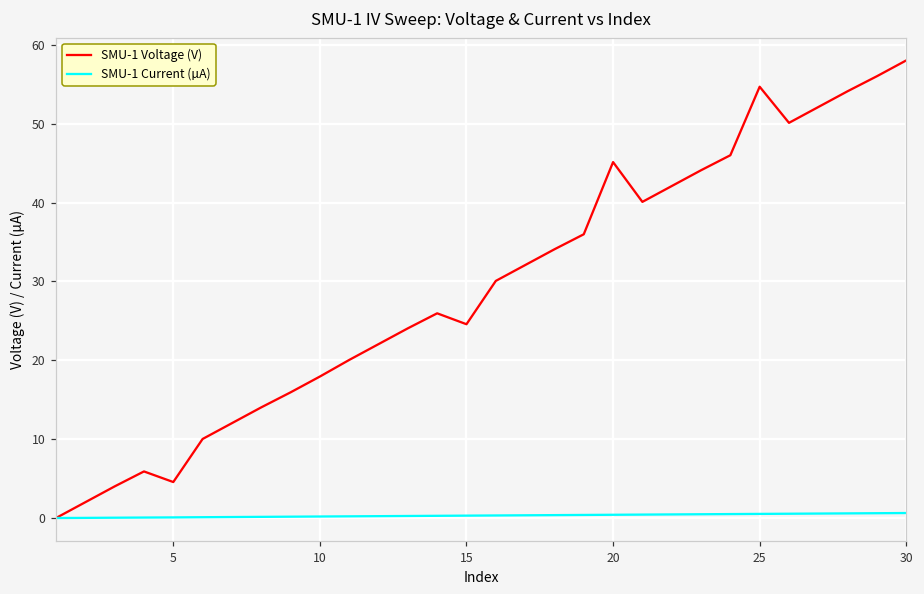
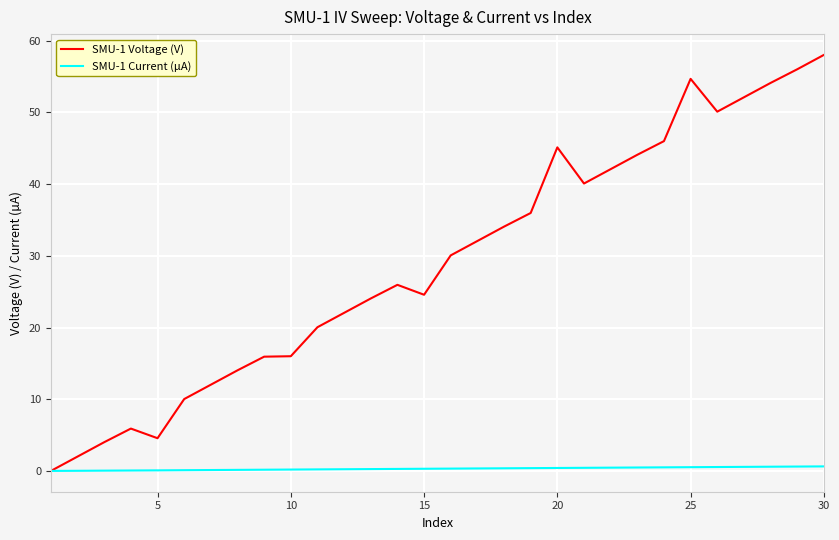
  {
    "SMU-1 Voltage (V)": {
      "5": 5,
-     "10": 18,
+     "10": 16,
      "15": 25,
      "20": 45,
      "25": 55,
      "30": 58
    },
    "SMU-1 Current (µA)": {
      "5": 0,
      "10": 0,
      "15": 0,
      "20": 0,
      "25": 1,
      "30": 1
    }
  }
